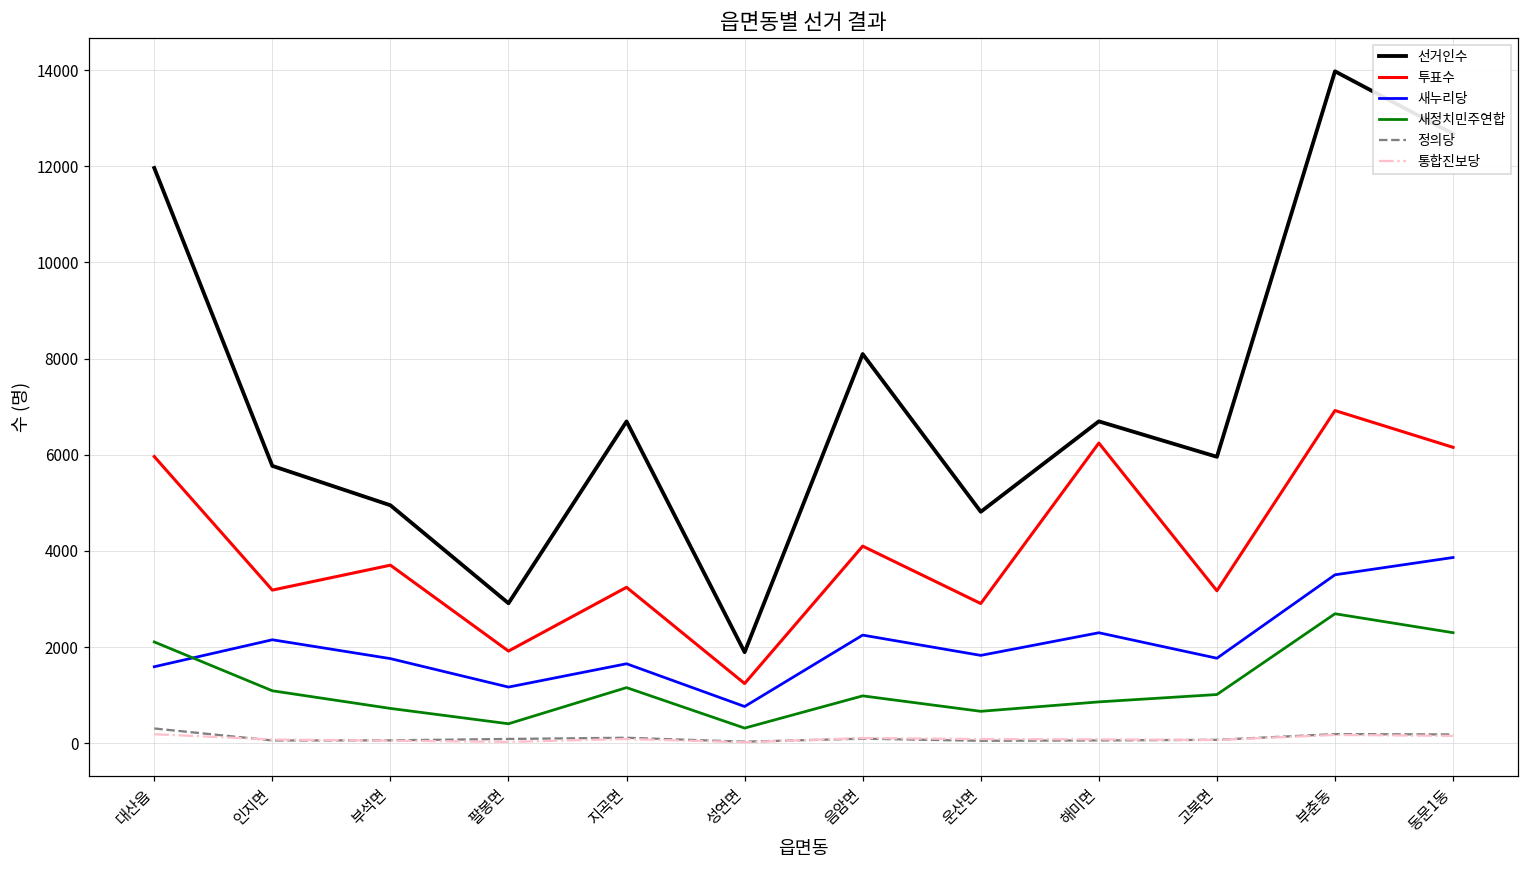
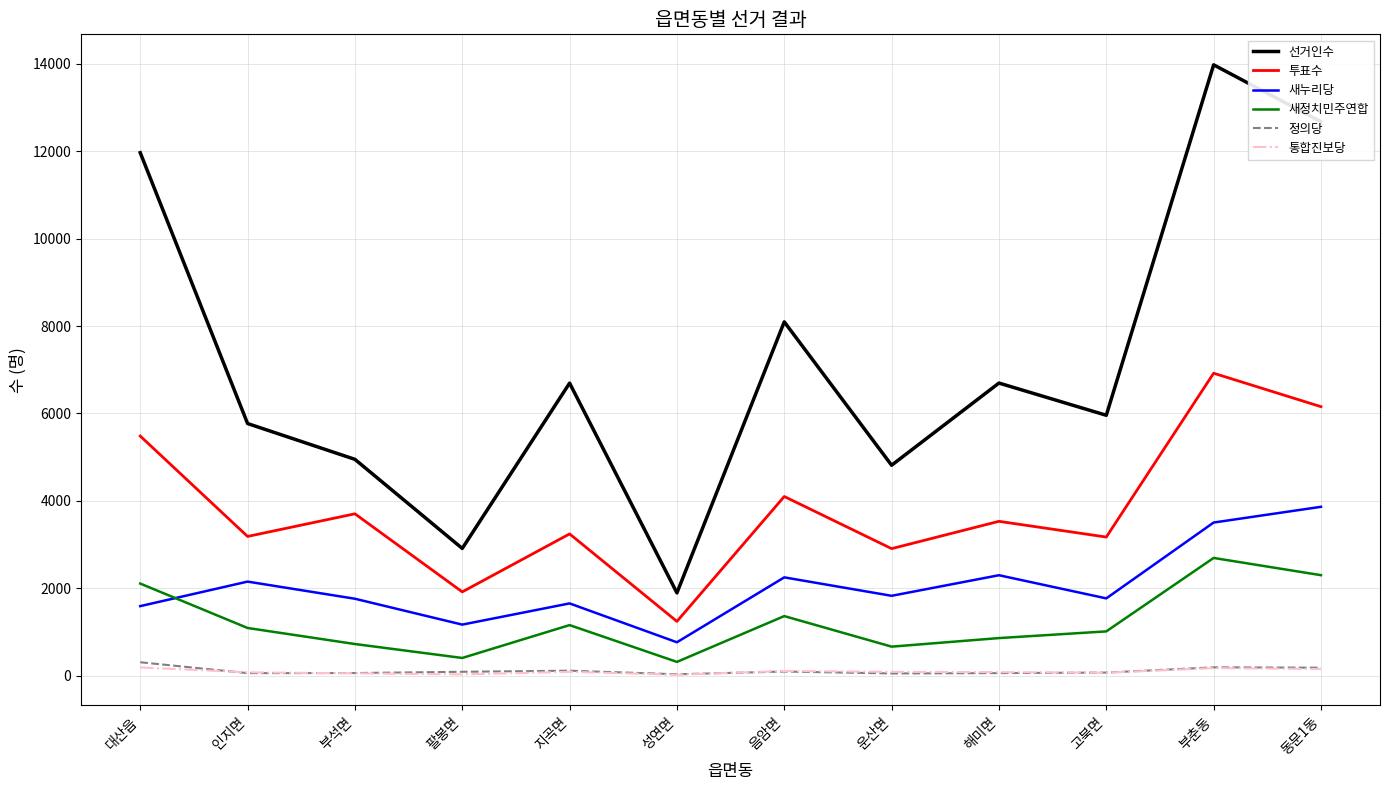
  {
    "선거인수": {
      "대산읍": 12000,
      "인지면": 5800,
      "부석면": 5000,
      "팔봉면": 2900,
      "지곡면": 6700,
      "성연면": 1900,
      "음암면": 8100,
      "운산면": 4800,
      "해미면": 6700,
      "고북면": 6000,
      "부춘동": 14000
    },
    "투표수": {
-     "대산읍": 6000,
+     "대산읍": 5500,
      "인지면": 3200,
      "부석면": 3700,
      "팔봉면": 1900,
      "지곡면": 3200,
      "성연면": 1200,
      "음암면": 4100,
      "운산면": 2900,
-     "해미면": 6200,
+     "해미면": 3500,
      "고북면": 3200,
      "부춘동": 6900,
      "동문1동": 6200
    },
    "새누리당": {
      "대산읍": 1600,
      "인지면": 2200,
      "부석면": 1800,
      "팔봉면": 1200,
      "지곡면": 1700,
      "성연면": 800,
      "음암면": 2300,
      "운산면": 1800,
      "해미면": 2300,
      "고북면": 1800,
      "부춘동": 3500,
      "동문1동": 3900
    },
    "새정치민주연합": {
      "대산읍": 2100,
      "인지면": 1100,
      "부석면": 700,
      "팔봉면": 400,
      "지곡면": 1200,
      "성연면": 300,
-     "음암면": 1000,
+     "음암면": 1400,
      "운산면": 700,
      "해미면": 900,
      "고북면": 1000,
      "부춘동": 2700,
      "동문1동": 2300
    },
    "정의당": {
      "대산읍": 300,
      "팔봉면": 100
    },
    "통합진보당": {
      "대산읍": 200,
      "팔봉면": 0
    }
  }
